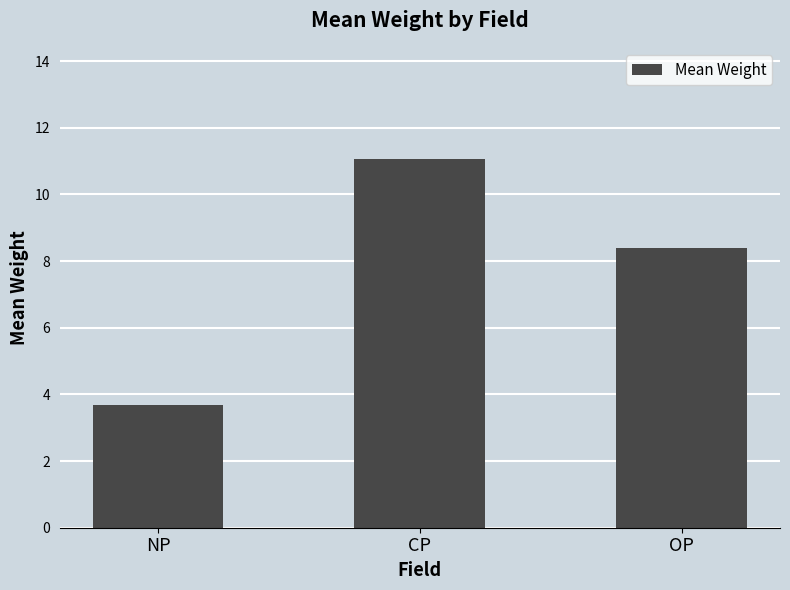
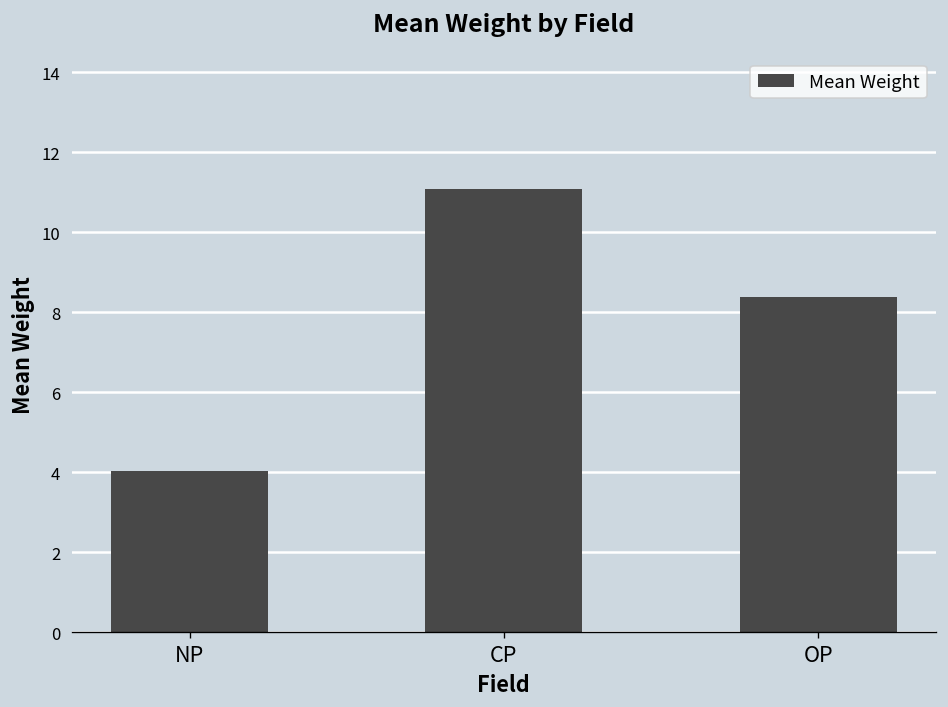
  {
-   "NP": 3.7,
+   "NP": 4.0,
    "CP": 11.1,
    "OP": 8.4
  }
